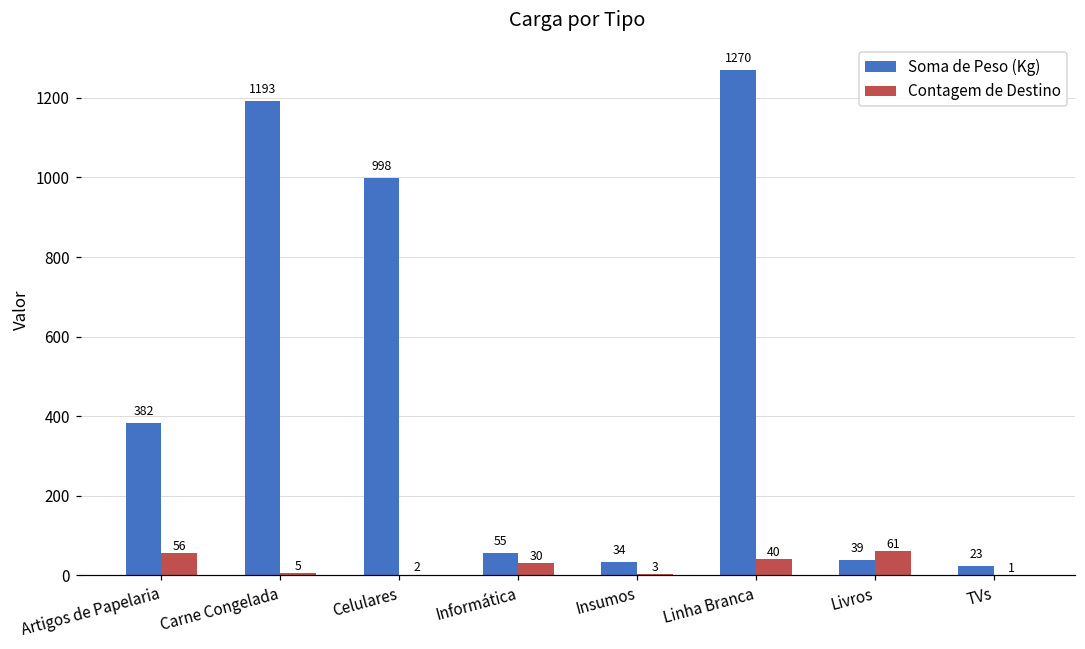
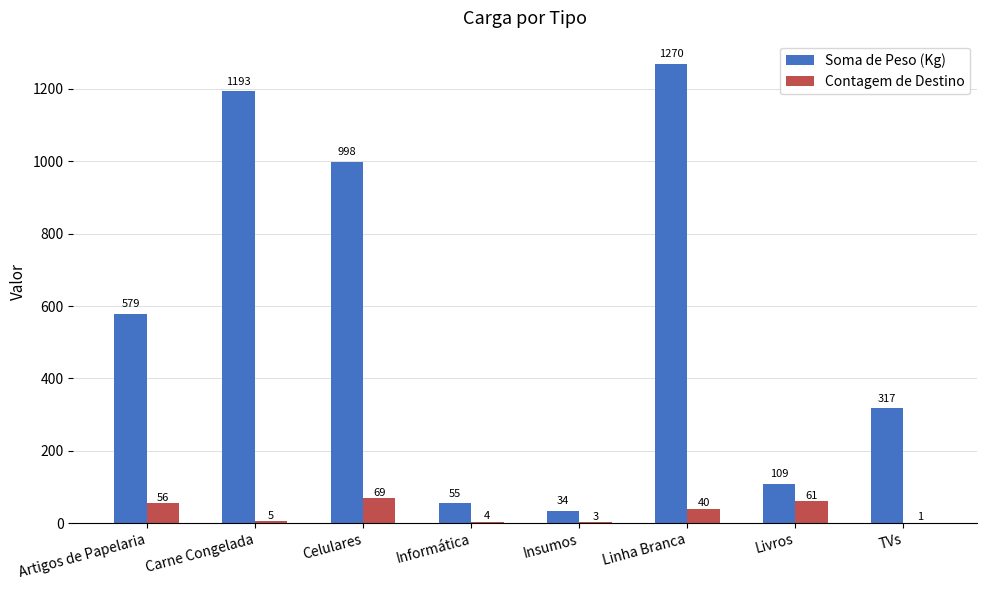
  {
    "Soma de Peso (Kg)": {
-     "Artigos de Papelaria": 382,
+     "Artigos de Papelaria": 579,
      "Carne Congelada": 1193,
      "Celulares": 998,
      "Informática": 55,
      "Insumos": 34,
      "Linha Branca": 1270,
-     "Livros": 39,
-     "TVs": 23
+     "Livros": 109,
+     "TVs": 317
    },
    "Contagem de Destino": {
      "Artigos de Papelaria": 56,
      "Carne Congelada": 5,
-     "Celulares": 2,
-     "Informática": 30,
+     "Celulares": 69,
+     "Informática": 4,
      "Insumos": 3,
      "Linha Branca": 40,
      "Livros": 61,
      "TVs": 1
    }
  }
